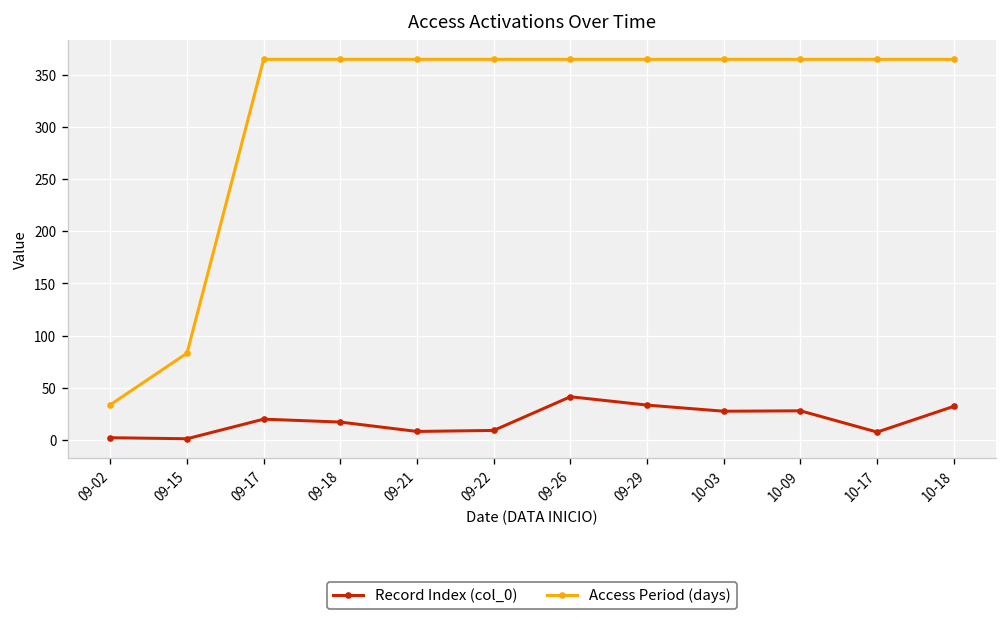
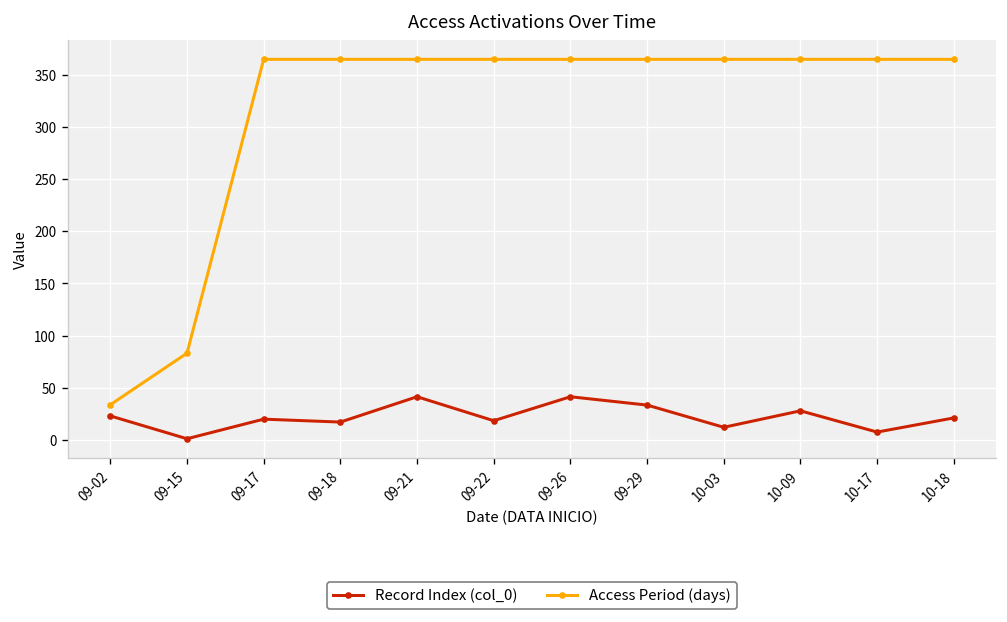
  {
    "Record Index (col_0)": {
-     "09-02": 0,
+     "09-02": 20,
      "09-15": 0,
      "09-17": 20,
      "09-18": 20,
-     "09-21": 10,
-     "09-22": 10,
+     "09-21": 40,
+     "09-22": 20,
      "09-26": 40,
      "09-29": 30,
-     "10-03": 30,
+     "10-03": 10,
      "10-09": 30,
      "10-17": 10,
-     "10-18": 30
+     "10-18": 20
    },
    "Access Period (days)": {
      "09-02": 30,
      "09-15": 80,
      "09-17": 370,
      "09-18": 370,
      "09-21": 370,
      "09-22": 370,
      "09-26": 370,
      "09-29": 370,
      "10-03": 370,
      "10-09": 370,
      "10-17": 370,
      "10-18": 370
    }
  }
